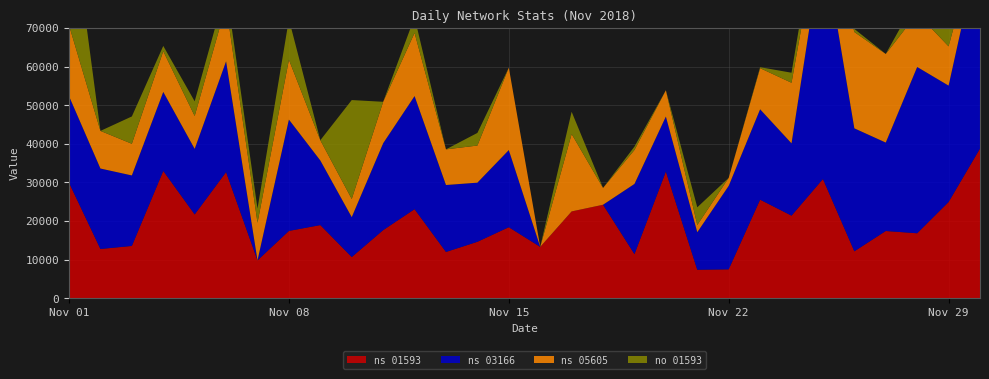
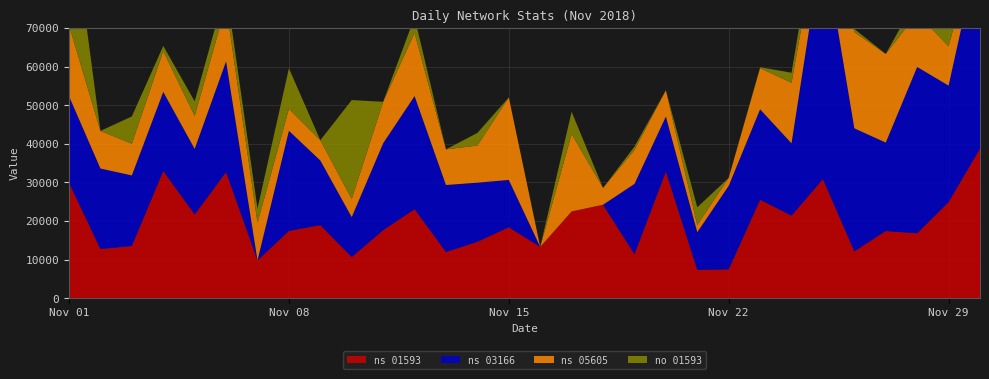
  {
    "ns 01593": {
      "Nov 01": 30000,
      "Nov 08": 17000,
      "Nov 15": 18000,
      "Nov 22": 7000,
      "Nov 29": 25000
    },
    "ns 03166": {
      "Nov 01": 22000,
-     "Nov 08": 29000,
-     "Nov 15": 20000,
+     "Nov 08": 26000,
+     "Nov 15": 12000,
      "Nov 22": 22000,
      "Nov 29": 30000
    },
    "ns 05605": {
-     "Nov 08": 15000,
+     "Nov 08": 6000,
      "Nov 29": 10000
    }
  }
